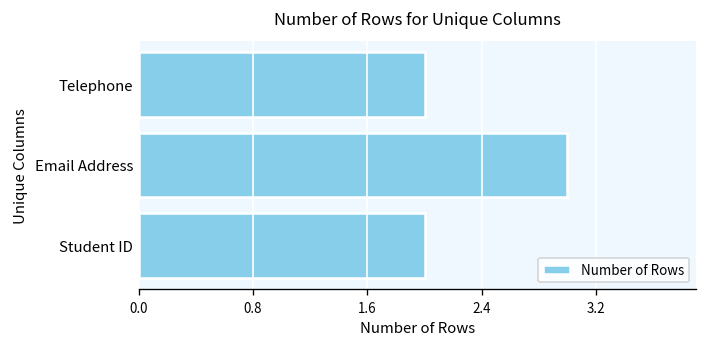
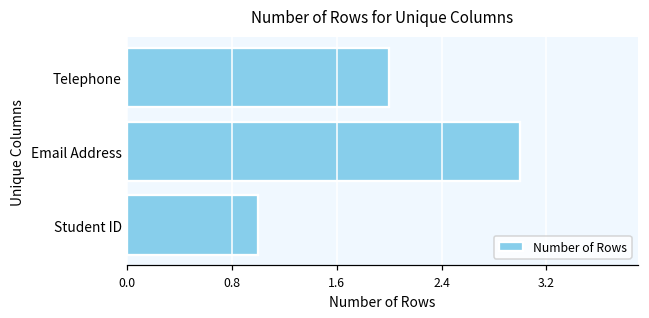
  {
    "Telephone": 2,
    "Email Address": 3,
-   "Student ID": 2
+   "Student ID": 1
  }
